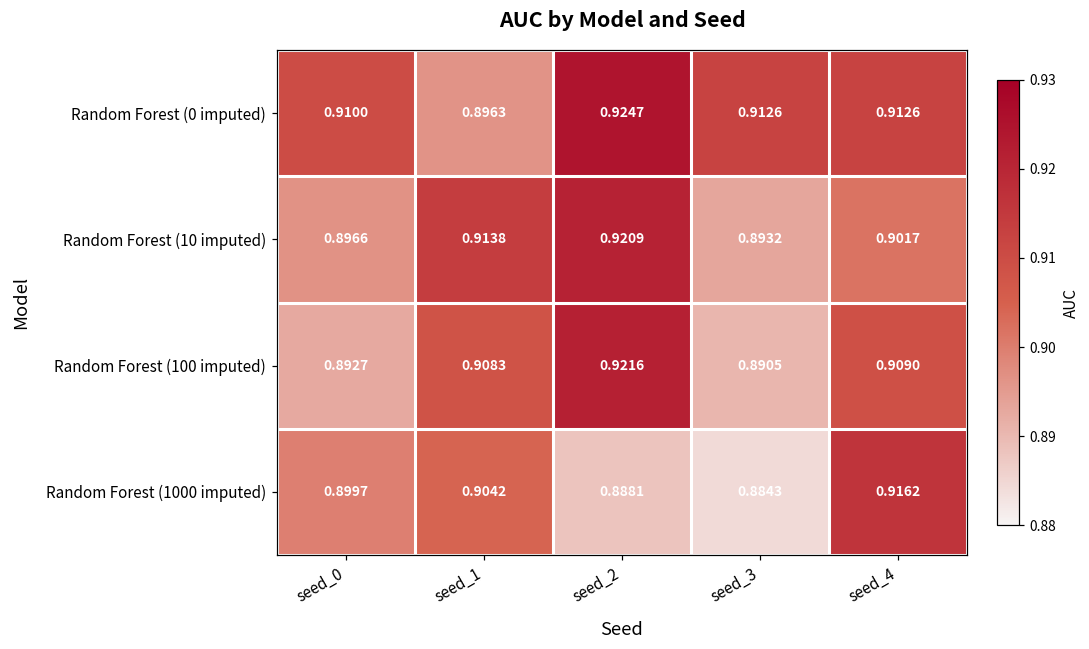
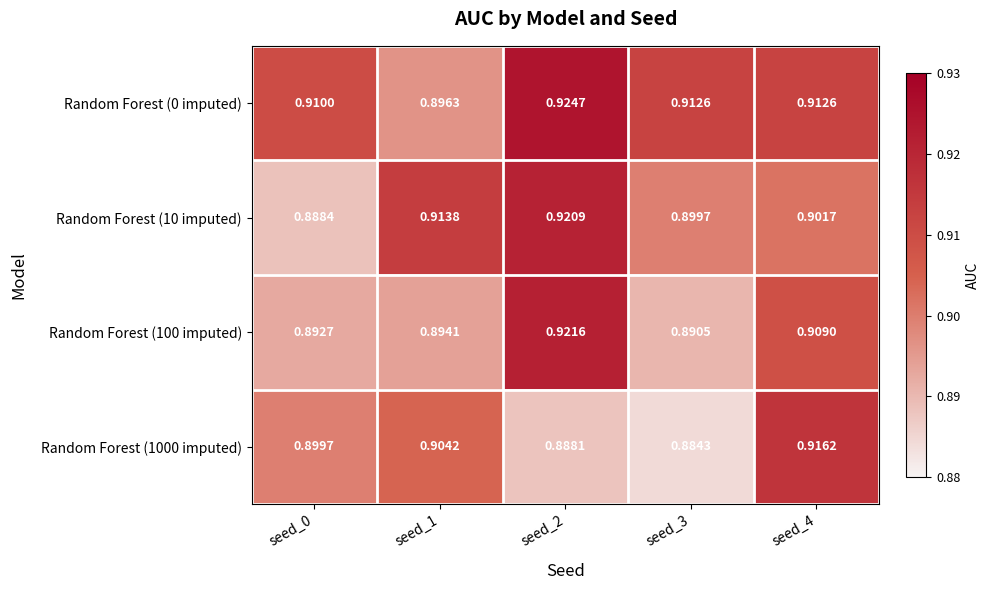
  {
    "Random Forest (0 imputed)": {
      "seed_0": 0.9100,
      "seed_1": 0.8963,
      "seed_2": 0.9247,
      "seed_3": 0.9126,
      "seed_4": 0.9126
    },
    "Random Forest (10 imputed)": {
-     "seed_0": 0.8966,
+     "seed_0": 0.8884,
      "seed_1": 0.9138,
      "seed_2": 0.9209,
-     "seed_3": 0.8932,
+     "seed_3": 0.8997,
      "seed_4": 0.9017
    },
    "Random Forest (100 imputed)": {
      "seed_0": 0.8927,
-     "seed_1": 0.9083,
+     "seed_1": 0.8941,
      "seed_2": 0.9216,
      "seed_3": 0.8905,
      "seed_4": 0.9090
    },
    "Random Forest (1000 imputed)": {
      "seed_0": 0.8997,
      "seed_1": 0.9042,
      "seed_2": 0.8881,
      "seed_4": 0.9162
    }
  }
